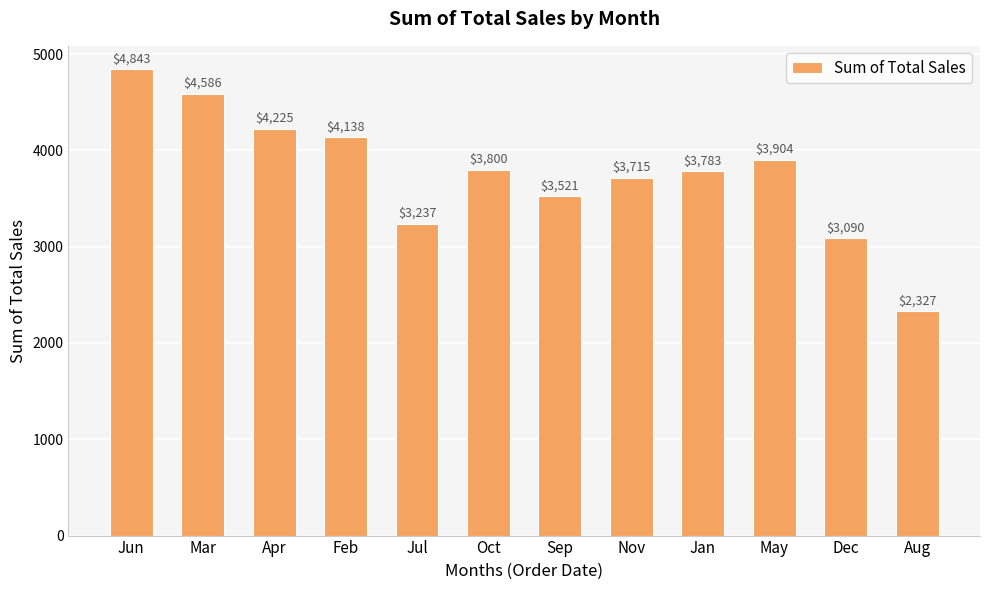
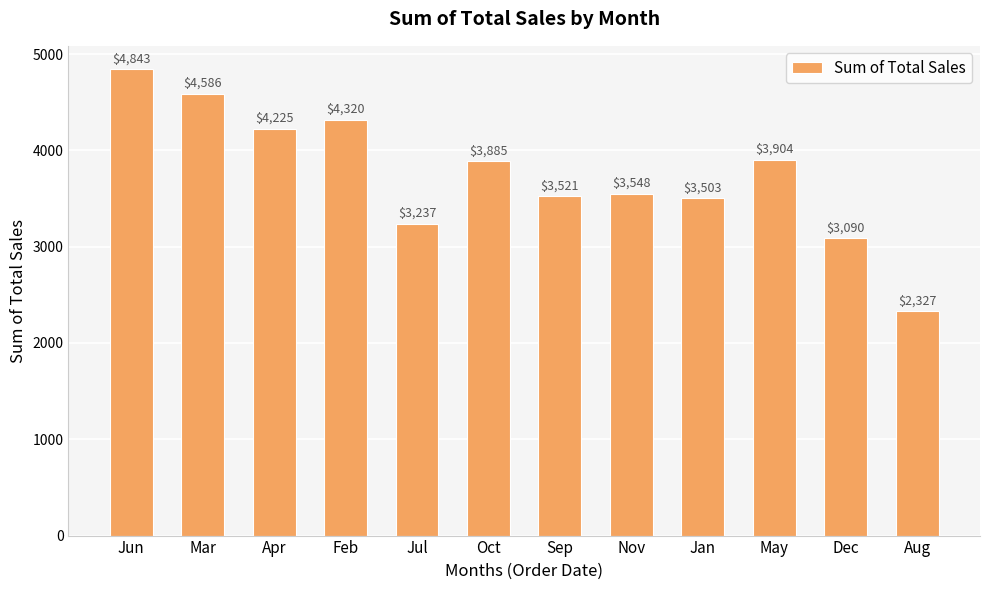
  {
    "Jun": "$4,843",
    "Mar": "$4,586",
    "Apr": "$4,225",
-   "Feb": "$4,138",
+   "Feb": "$4,320",
    "Jul": "$3,237",
-   "Oct": "$3,800",
+   "Oct": "$3,885",
    "Sep": "$3,521",
-   "Nov": "$3,715",
-   "Jan": "$3,783",
+   "Nov": "$3,548",
+   "Jan": "$3,503",
    "May": "$3,904",
    "Dec": "$3,090",
    "Aug": "$2,327"
  }
